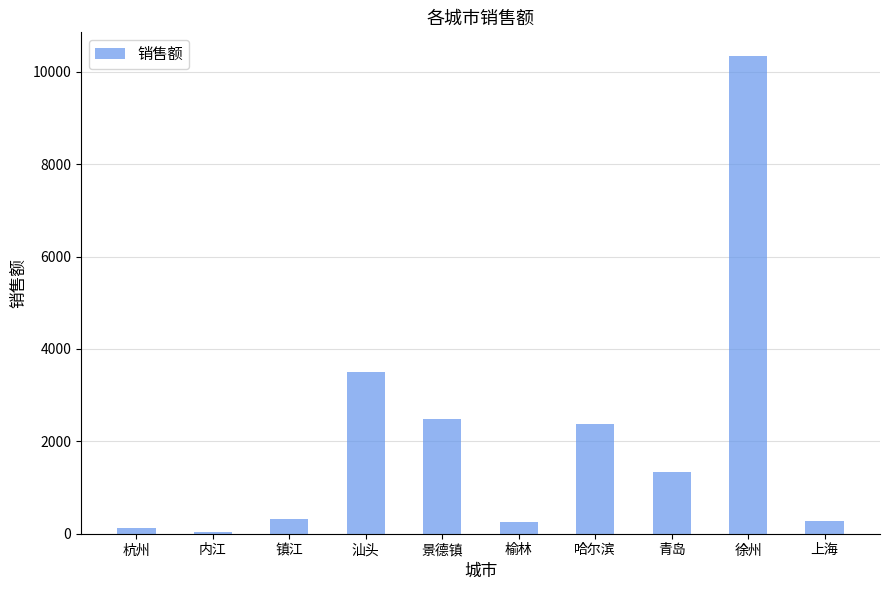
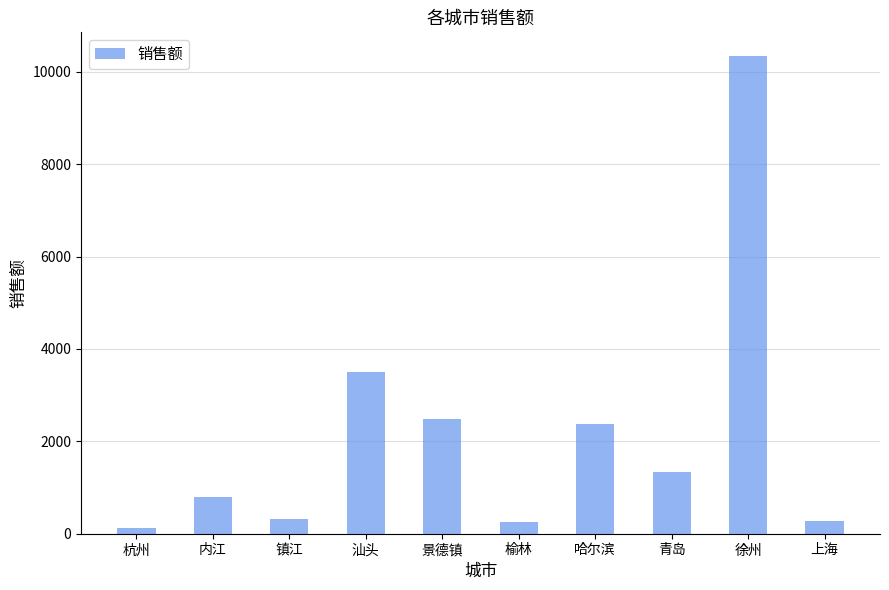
  {
    "杭州": 100,
-   "内江": 0,
+   "内江": 800,
    "镇江": 300,
    "汕头": 3500,
    "景德镇": 2500,
    "榆林": 200,
    "哈尔滨": 2400,
    "青岛": 1300,
    "徐州": 10300,
    "上海": 300
  }
